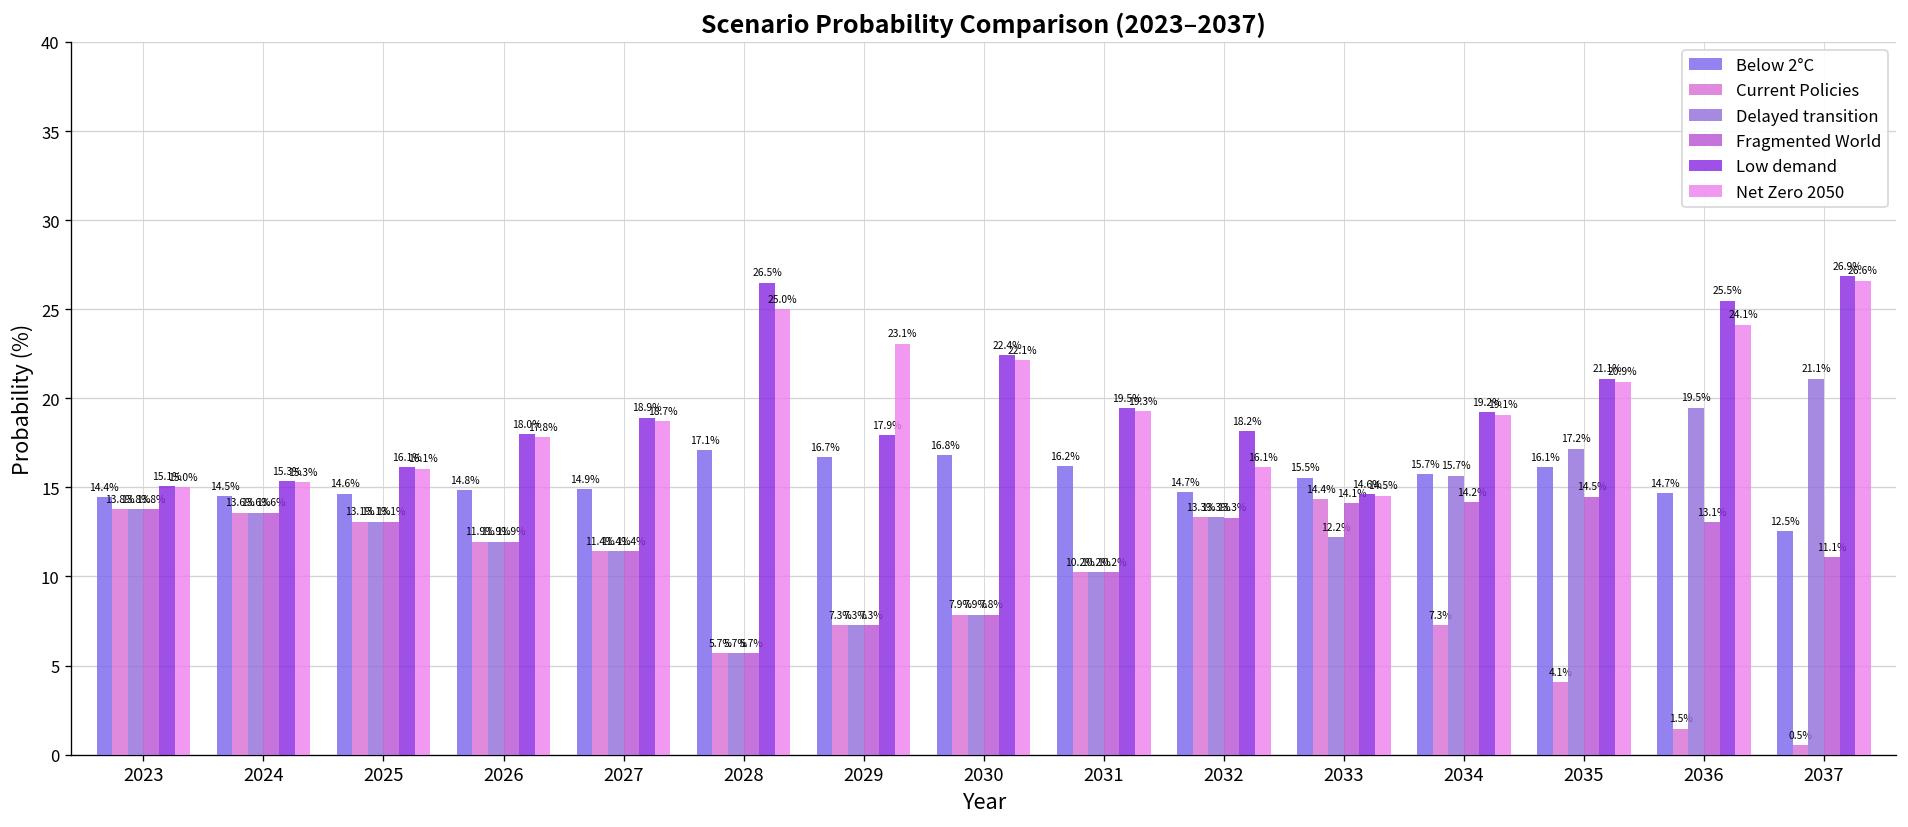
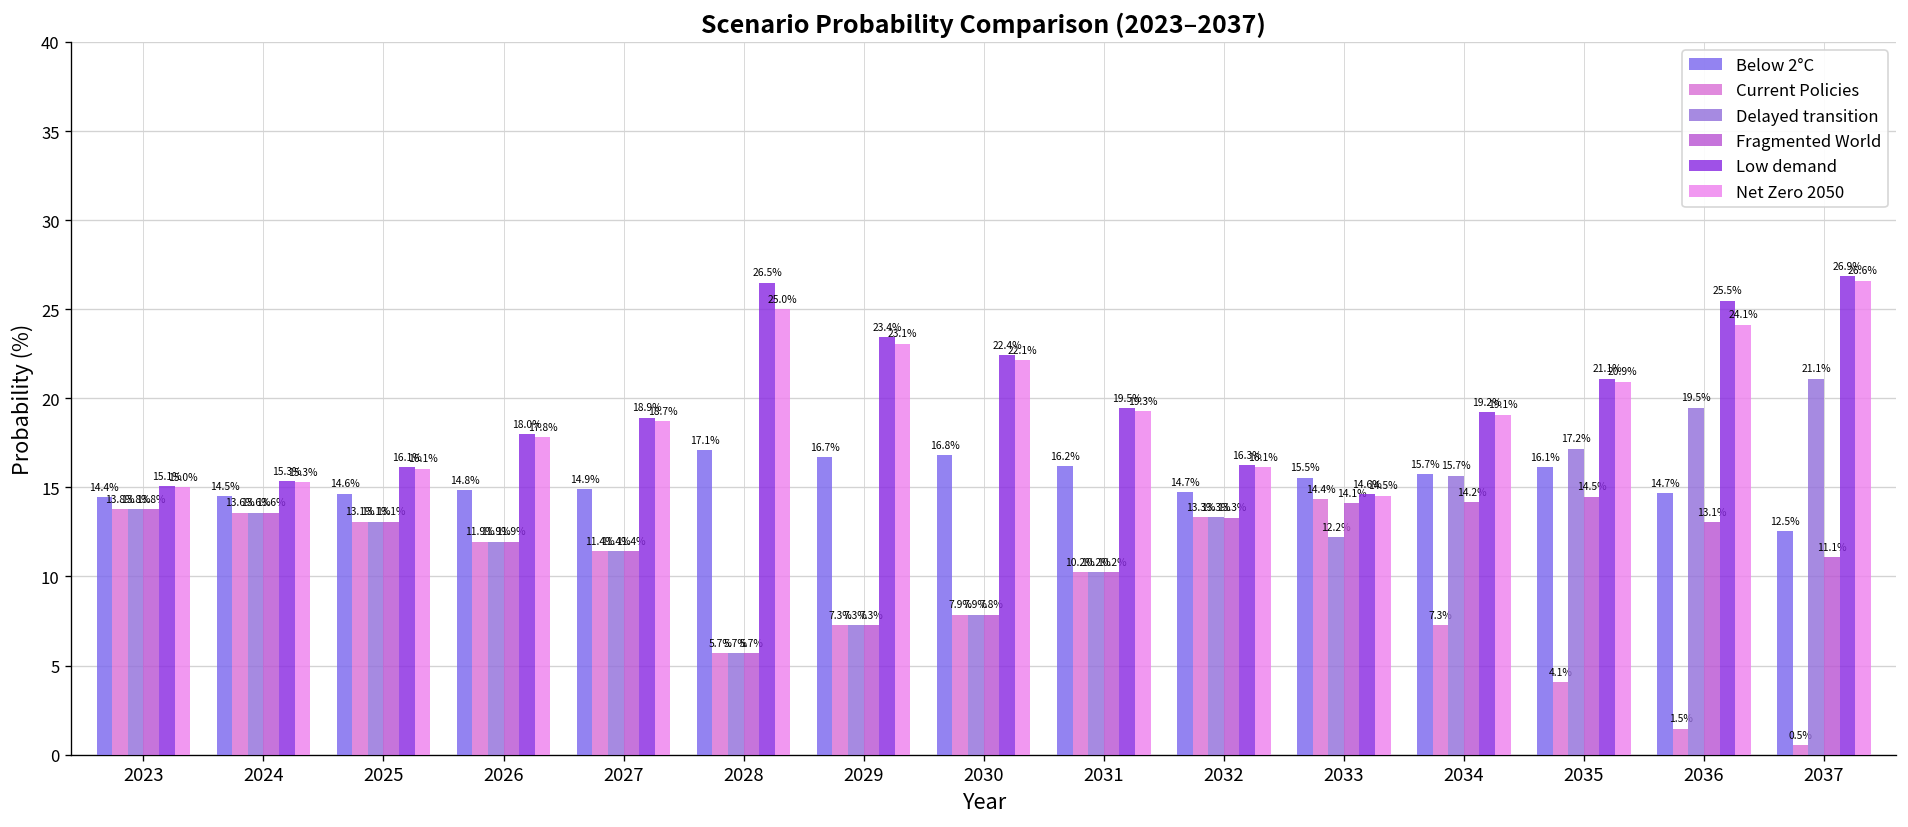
  {
    "Low demand": {
      "2028": "26.5%",
-     "2029": "17.9%",
-     "2032": "18.2%",
+     "2029": "23.4%",
+     "2032": "16.3%",
      "2036": "25.5%"
    }
  }
